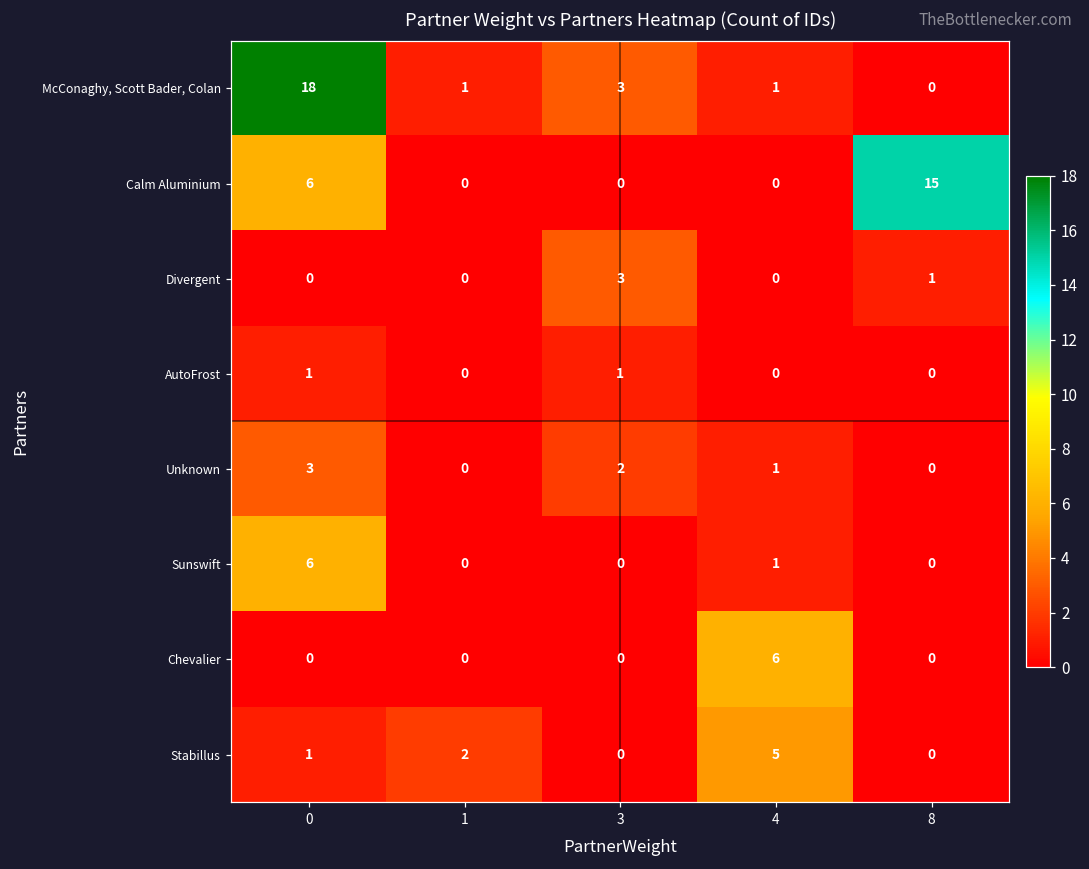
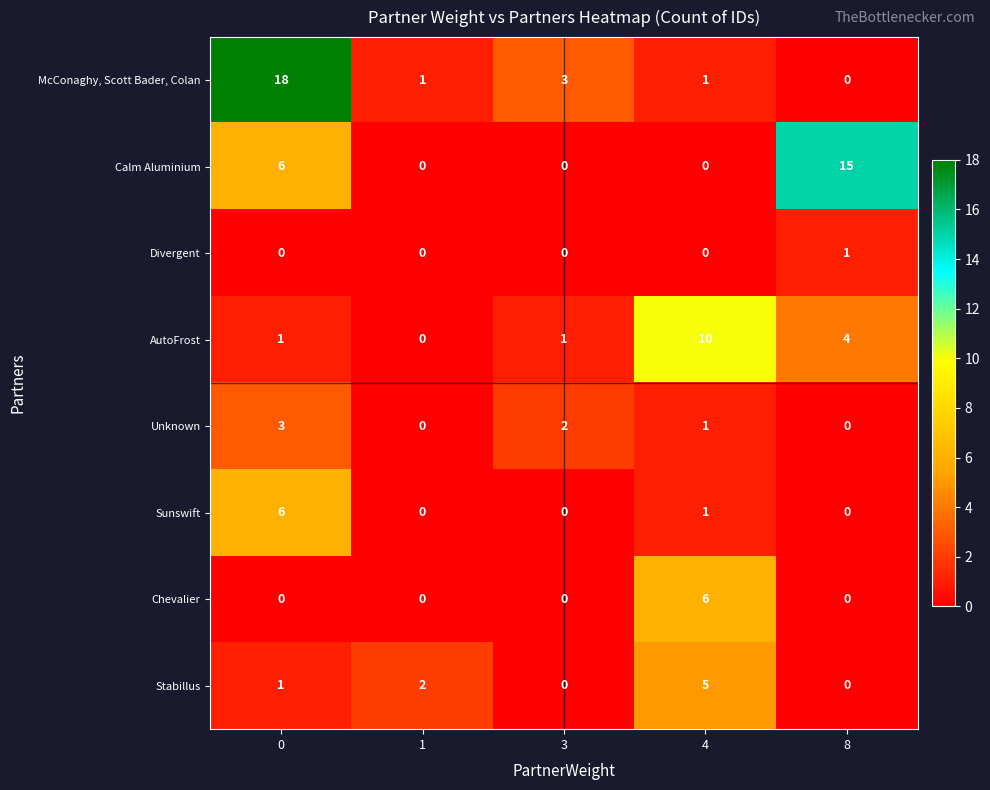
  {
    "McConaghy, Scott Bader, Colan": {
      "0": 18,
      "1": 1,
      "3": 3,
      "4": 1,
      "8": 0
    },
    "Calm Aluminium": {
      "0": 6,
      "1": 0,
      "3": 0,
      "4": 0,
      "8": 15
    },
    "Divergent": {
      "0": 0,
      "1": 0,
-     "3": 3,
+     "3": 0,
      "4": 0,
      "8": 1
    },
    "AutoFrost": {
      "0": 1,
      "1": 0,
      "3": 1,
-     "4": 0,
-     "8": 0
+     "4": 10,
+     "8": 4
    },
    "Unknown": {
      "0": 3,
      "1": 0,
      "3": 2,
      "4": 1,
      "8": 0
    },
    "Sunswift": {
      "0": 6,
      "1": 0,
      "3": 0,
      "4": 1,
      "8": 0
    },
    "Chevalier": {
      "0": 0,
      "1": 0,
      "3": 0,
      "4": 6,
      "8": 0
    },
    "Stabillus": {
      "0": 1,
      "1": 2,
      "3": 0,
      "4": 5,
      "8": 0
    }
  }
